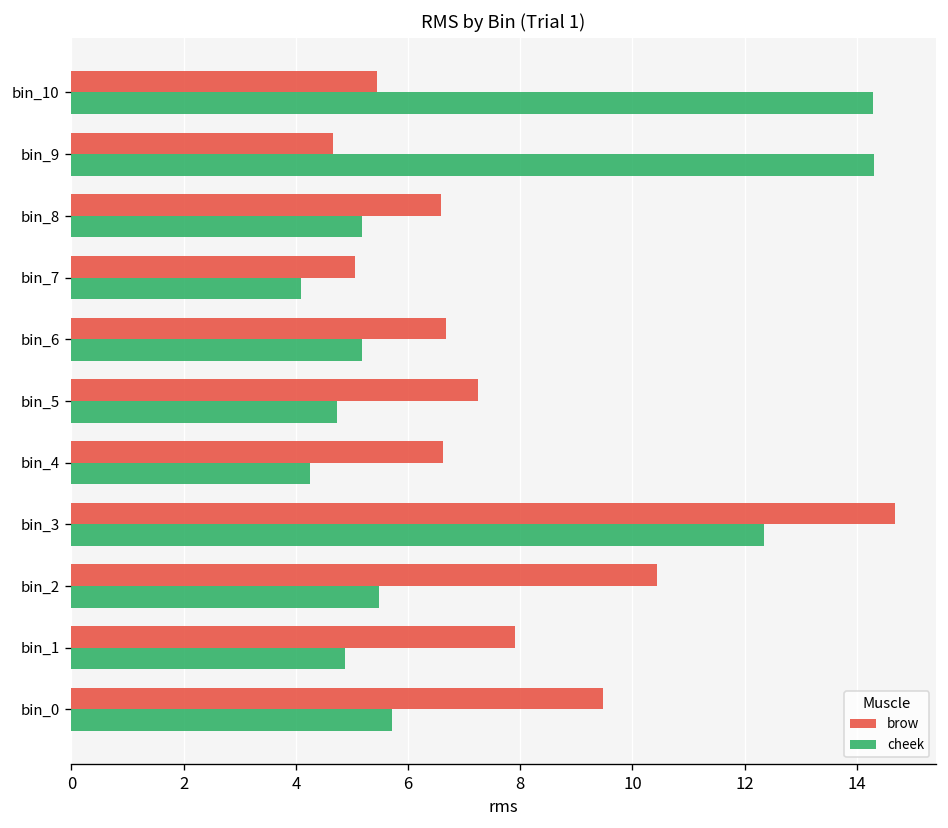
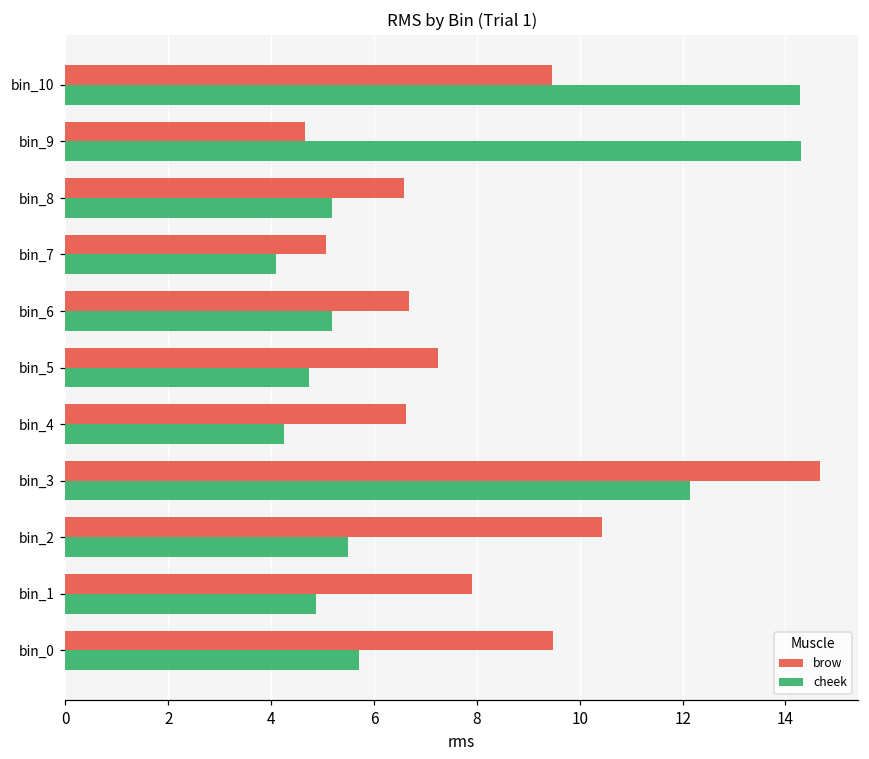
  {
    "brow": {
-     "bin_10": 5.4,
+     "bin_10": 9.5,
      "bin_9": 4.7,
      "bin_8": 6.6,
      "bin_7": 5.1,
      "bin_6": 6.7,
      "bin_5": 7.2,
      "bin_4": 6.6,
      "bin_3": 14.7,
      "bin_2": 10.4,
      "bin_1": 7.9,
      "bin_0": 9.5
    },
    "cheek": {
      "bin_10": 14.3,
      "bin_9": 14.3,
      "bin_8": 5.2,
      "bin_7": 4.1,
      "bin_6": 5.2,
      "bin_5": 4.7,
      "bin_4": 4.3,
-     "bin_3": 12.3,
+     "bin_3": 12.1,
      "bin_2": 5.5,
      "bin_1": 4.9,
      "bin_0": 5.7
    }
  }
